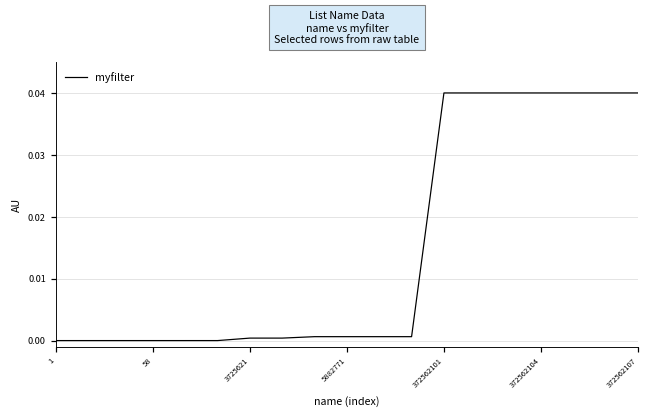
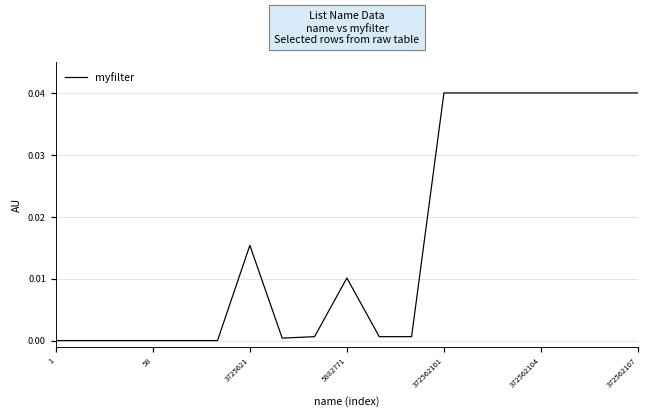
  {
    "1": 0.000,
    "58": 0.000,
-   "3725621": 0.000,
-   "5882771": 0.001,
+   "3725621": 0.015,
+   "5882771": 0.010,
    "372562101": 0.040,
    "372562104": 0.040,
    "372562107": 0.040
  }
